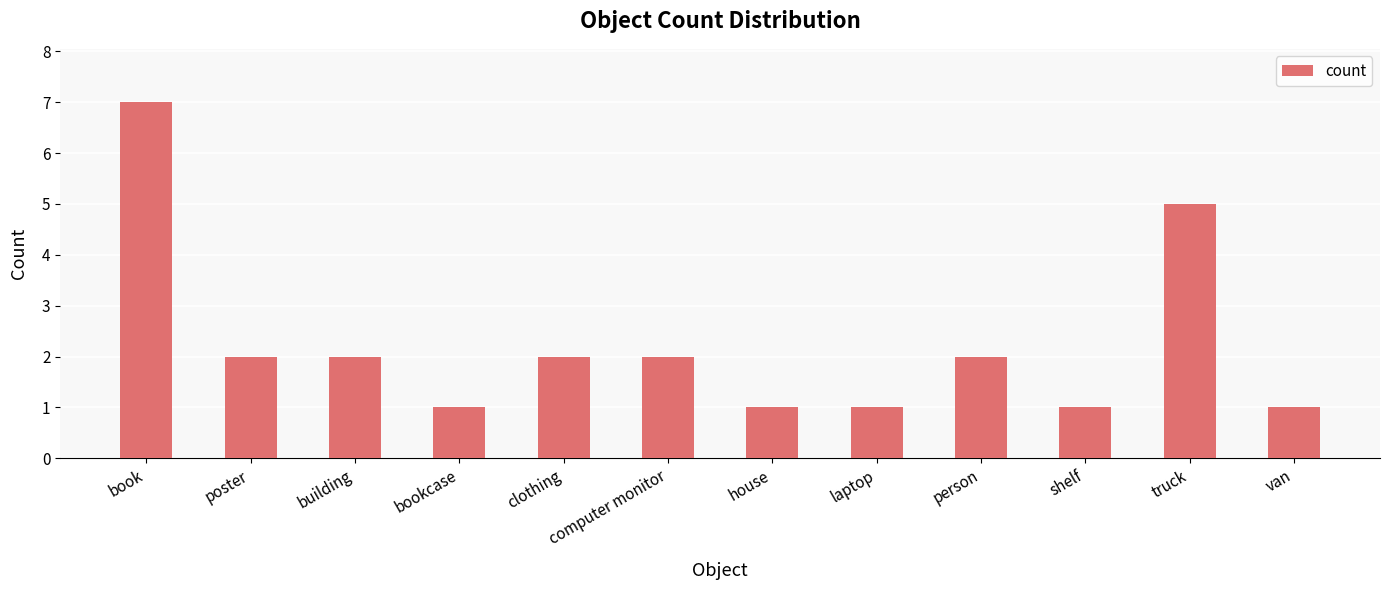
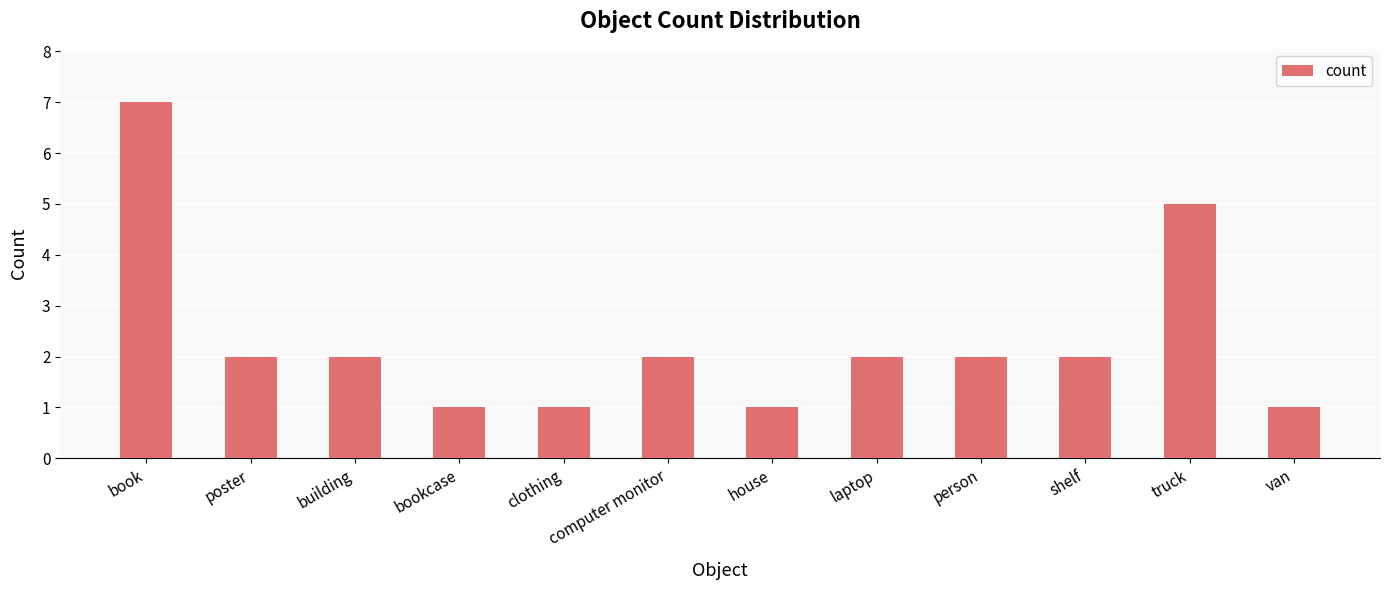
  {
    "book": 7,
    "poster": 2,
    "building": 2,
    "bookcase": 1,
-   "clothing": 2,
+   "clothing": 1,
    "computer monitor": 2,
    "house": 1,
-   "laptop": 1,
+   "laptop": 2,
    "person": 2,
-   "shelf": 1,
+   "shelf": 2,
    "truck": 5,
    "van": 1
  }
